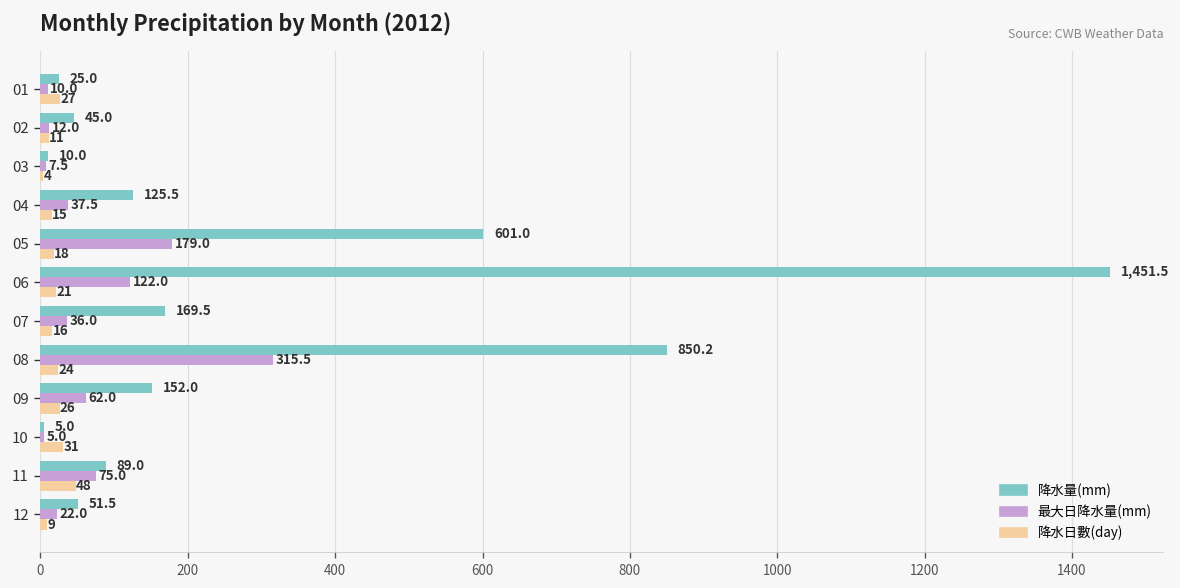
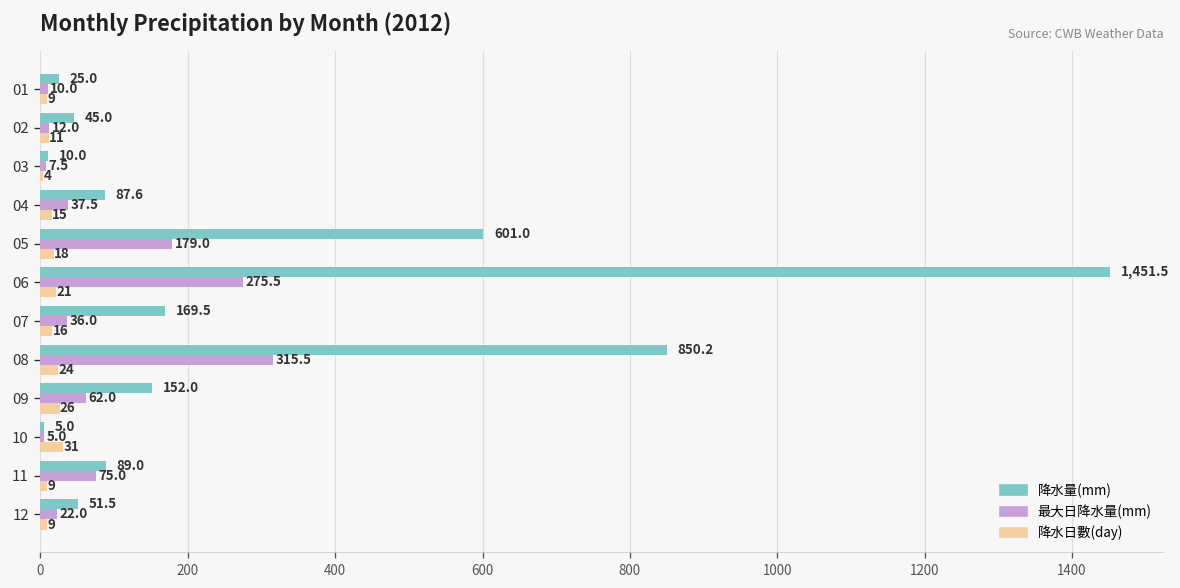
  {
    "降水量(mm)": {
      "01": "25.0",
      "02": "45.0",
      "03": "10.0",
-     "04": "125.5",
+     "04": "87.6",
      "05": "601.0",
      "06": "1,451.5",
      "07": "169.5",
      "08": "850.2",
      "09": "152.0",
      "11": "89.0",
      "12": "51.5"
    },
    "最大日降水量(mm)": {
      "04": "37.5",
      "05": "179.0",
-     "06": "122.0",
+     "06": "275.5",
      "07": "36.0",
      "08": "315.5",
      "09": "62.0",
      "11": "75.0",
      "12": "22.0"
    },
    "降水日數(day)": {
-     "01": "27",
+     "01": "9",
      "04": "15",
      "05": "18",
      "06": "21",
      "07": "16",
      "08": "24",
      "09": "26",
      "10": "31",
-     "11": "48",
+     "11": "9",
      "12": "9"
    }
  }
